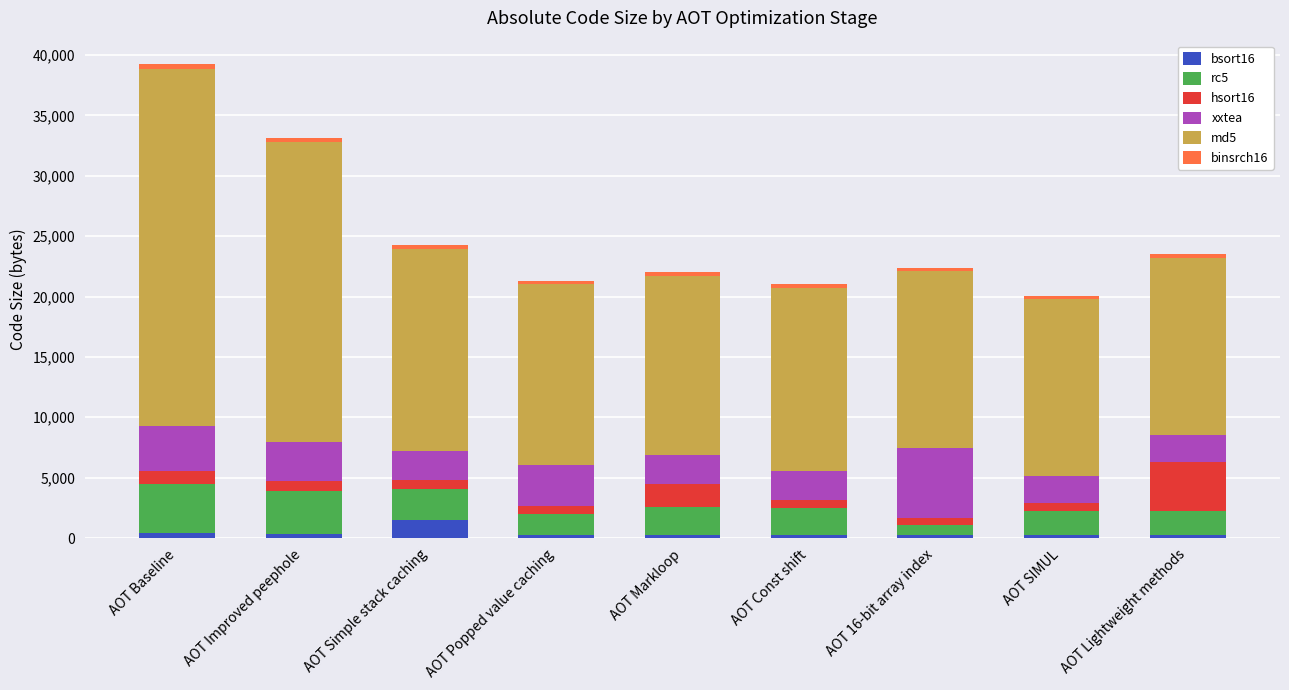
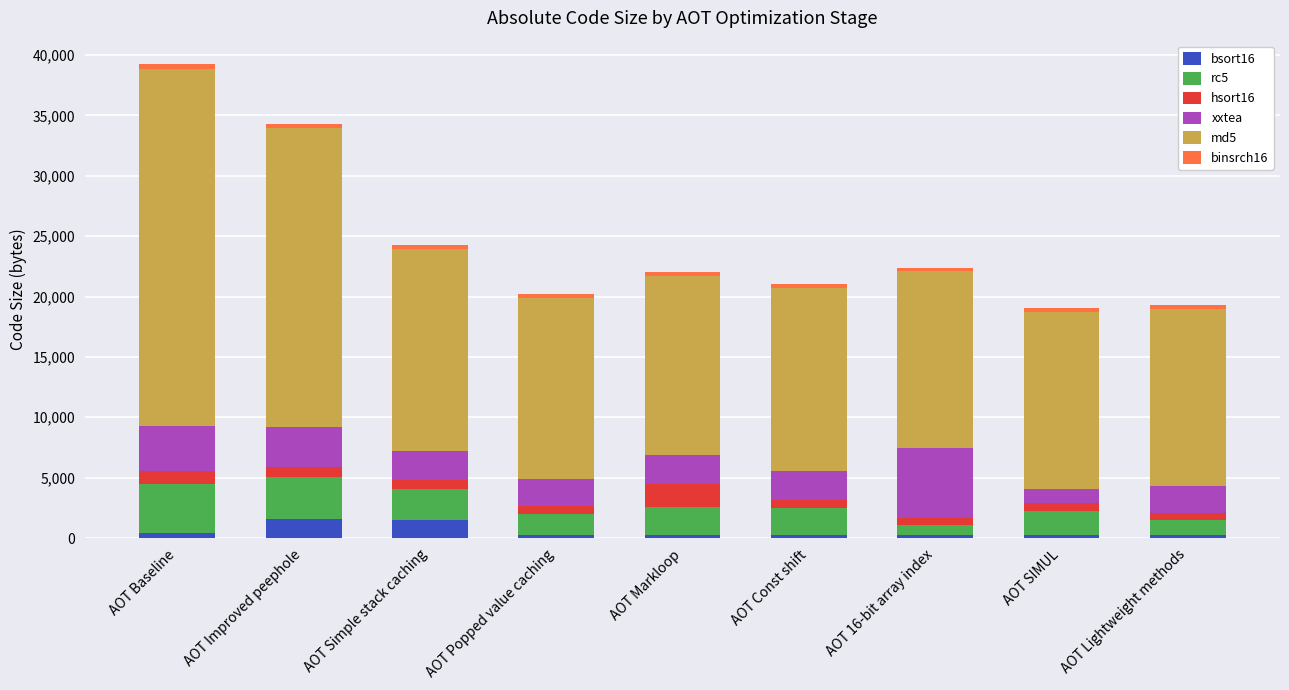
  {
    "bsort16": {
      "AOT Baseline": "400",
-     "AOT Improved peephole": "300",
+     "AOT Improved peephole": "1,500",
      "AOT Simple stack caching": "1,500",
      "AOT Popped value caching": "300",
      "AOT Markloop": "300",
      "AOT Const shift": "300",
      "AOT 16-bit array index": "300",
      "AOT SIMUL": "300",
      "AOT Lightweight methods": "300"
    },
    "rc5": {
      "AOT Baseline": "4,100",
      "AOT Improved peephole": "3,500",
      "AOT Simple stack caching": "2,500",
      "AOT Popped value caching": "1,700",
      "AOT Markloop": "2,300",
      "AOT Const shift": "2,200",
      "AOT 16-bit array index": "800",
      "AOT SIMUL": "2,000",
-     "AOT Lightweight methods": "2,000"
+     "AOT Lightweight methods": "1,200"
    },
    "hsort16": {
      "AOT Baseline": "1,000",
      "AOT Improved peephole": "900",
      "AOT Simple stack caching": "800",
      "AOT Popped value caching": "700",
      "AOT Markloop": "1,900",
      "AOT Const shift": "700",
      "AOT 16-bit array index": "600",
      "AOT SIMUL": "600",
-     "AOT Lightweight methods": "4,100"
+     "AOT Lightweight methods": "600"
    },
    "xxtea": {
      "AOT Baseline": "3,800",
      "AOT Improved peephole": "3,200",
      "AOT Simple stack caching": "2,400",
-     "AOT Popped value caching": "3,400",
+     "AOT Popped value caching": "2,300",
      "AOT Markloop": "2,400",
      "AOT Const shift": "2,400",
      "AOT 16-bit array index": "5,700",
-     "AOT SIMUL": "2,200",
+     "AOT SIMUL": "1,200",
      "AOT Lightweight methods": "2,200"
    },
    "md5": {
      "AOT Baseline": "29,500",
      "AOT Improved peephole": "24,800",
      "AOT Simple stack caching": "16,800",
      "AOT Popped value caching": "15,000",
      "AOT Markloop": "14,900",
      "AOT Const shift": "15,100",
      "AOT 16-bit array index": "14,700",
      "AOT SIMUL": "14,700",
      "AOT Lightweight methods": "14,700"
    },
    "binsrch16": {
      "AOT Baseline": "400",
      "AOT Improved peephole": "300",
      "AOT Simple stack caching": "300",
      "AOT Popped value caching": "300",
      "AOT Markloop": "300",
      "AOT Const shift": "300",
      "AOT 16-bit array index": "300",
      "AOT SIMUL": "300",
      "AOT Lightweight methods": "300"
    }
  }
